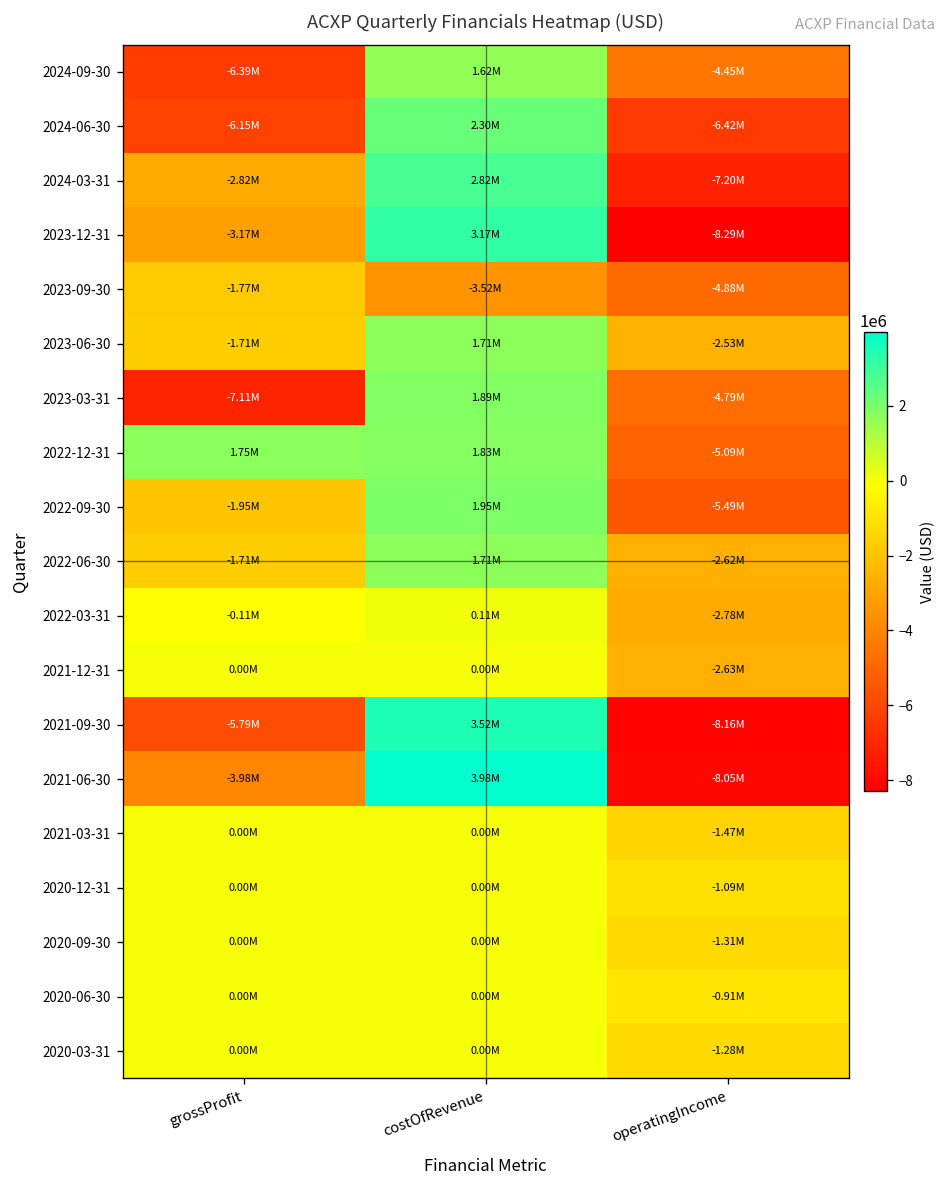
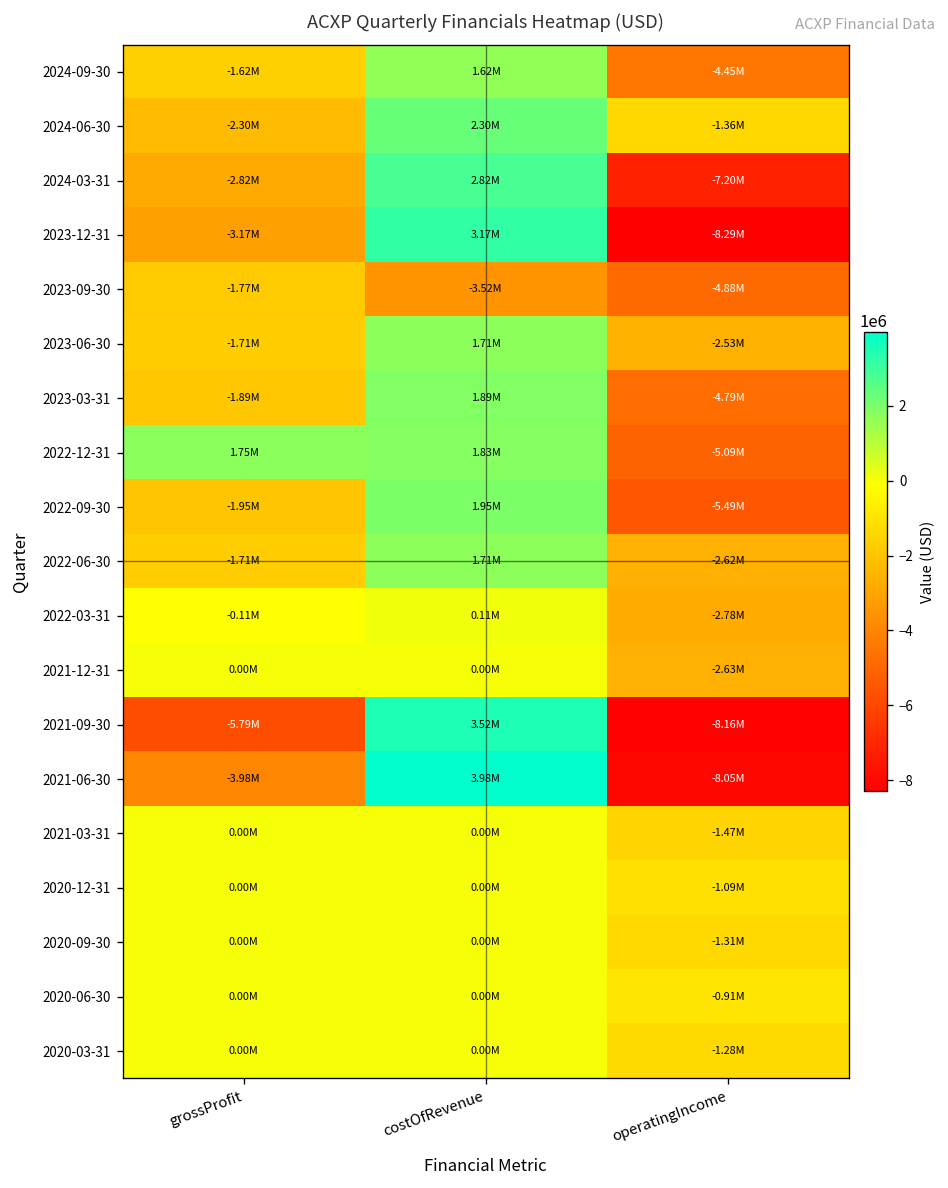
  {
    "2024-09-30": {
-     "grossProfit": "-6.39M",
+     "grossProfit": "-1.62M",
      "costOfRevenue": "1.62M",
      "operatingIncome": "-4.45M"
    },
    "2024-06-30": {
-     "grossProfit": "-6.15M",
+     "grossProfit": "-2.30M",
      "costOfRevenue": "2.30M",
-     "operatingIncome": "-6.42M"
+     "operatingIncome": "-1.36M"
    },
    "2024-03-31": {
      "grossProfit": "-2.82M",
      "costOfRevenue": "2.82M",
      "operatingIncome": "-7.20M"
    },
    "2023-12-31": {
      "grossProfit": "-3.17M",
      "costOfRevenue": "3.17M",
      "operatingIncome": "-8.29M"
    },
    "2023-09-30": {
      "grossProfit": "-1.77M",
      "costOfRevenue": "-3.52M",
      "operatingIncome": "-4.88M"
    },
    "2023-06-30": {
      "grossProfit": "-1.71M",
      "costOfRevenue": "1.71M",
      "operatingIncome": "-2.53M"
    },
    "2023-03-31": {
-     "grossProfit": "-7.11M",
+     "grossProfit": "-1.89M",
      "costOfRevenue": "1.89M",
      "operatingIncome": "-4.79M"
    },
    "2022-12-31": {
      "grossProfit": "1.75M",
      "costOfRevenue": "1.83M",
      "operatingIncome": "-5.09M"
    },
    "2022-09-30": {
      "grossProfit": "-1.95M",
      "costOfRevenue": "1.95M",
      "operatingIncome": "-5.49M"
    },
    "2022-06-30": {
      "grossProfit": "-1.71M",
      "costOfRevenue": "1.71M",
      "operatingIncome": "-2.62M"
    },
    "2022-03-31": {
      "grossProfit": "-0.11M",
      "costOfRevenue": "0.11M",
      "operatingIncome": "-2.78M"
    },
    "2021-12-31": {
      "grossProfit": "0.00M",
      "costOfRevenue": "0.00M",
      "operatingIncome": "-2.63M"
    },
    "2021-09-30": {
      "grossProfit": "-5.79M",
      "costOfRevenue": "3.52M",
      "operatingIncome": "-8.16M"
    },
    "2021-06-30": {
      "grossProfit": "-3.98M",
      "costOfRevenue": "3.98M",
      "operatingIncome": "-8.05M"
    },
    "2021-03-31": {
      "grossProfit": "0.00M",
      "costOfRevenue": "0.00M",
      "operatingIncome": "-1.47M"
    },
    "2020-12-31": {
      "grossProfit": "0.00M",
      "costOfRevenue": "0.00M",
      "operatingIncome": "-1.09M"
    },
    "2020-09-30": {
      "grossProfit": "0.00M",
      "costOfRevenue": "0.00M",
      "operatingIncome": "-1.31M"
    },
    "2020-06-30": {
      "grossProfit": "0.00M",
      "costOfRevenue": "0.00M",
      "operatingIncome": "-0.91M"
    },
    "2020-03-31": {
      "grossProfit": "0.00M",
      "costOfRevenue": "0.00M",
      "operatingIncome": "-1.28M"
    }
  }
